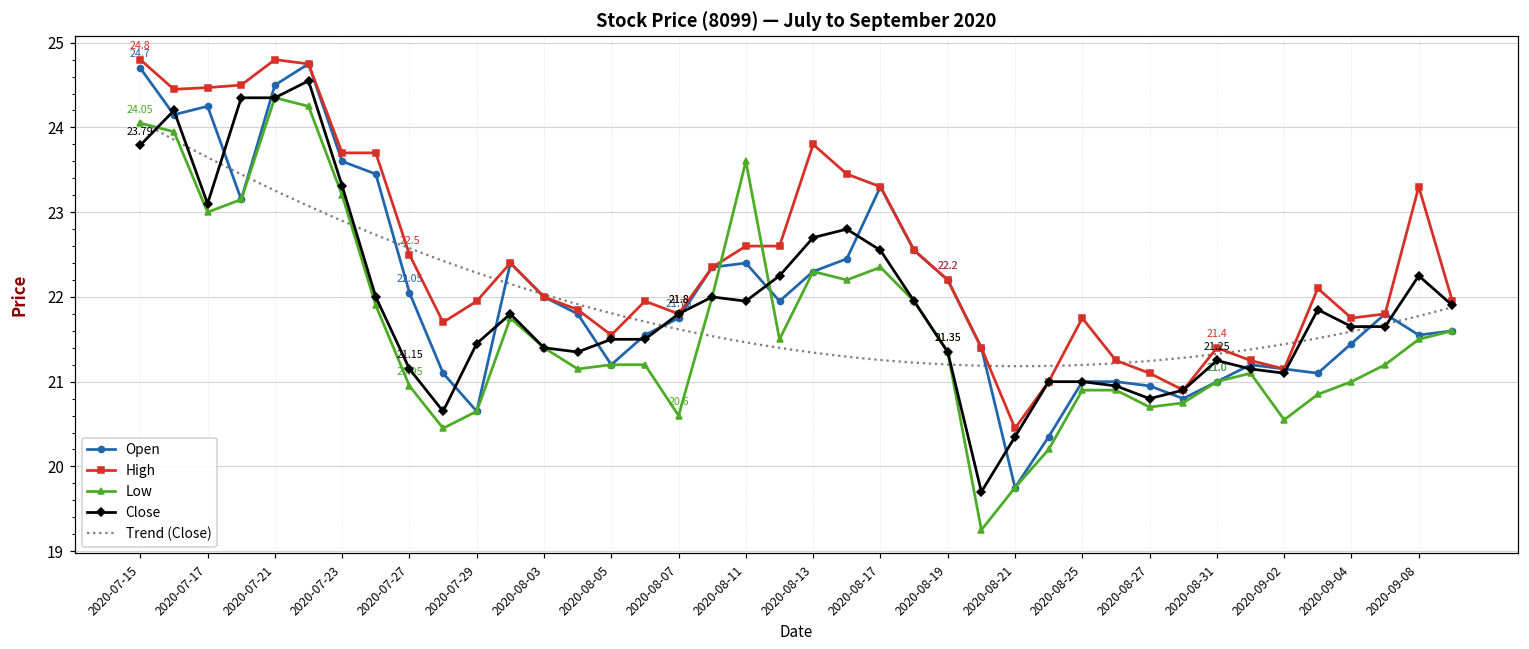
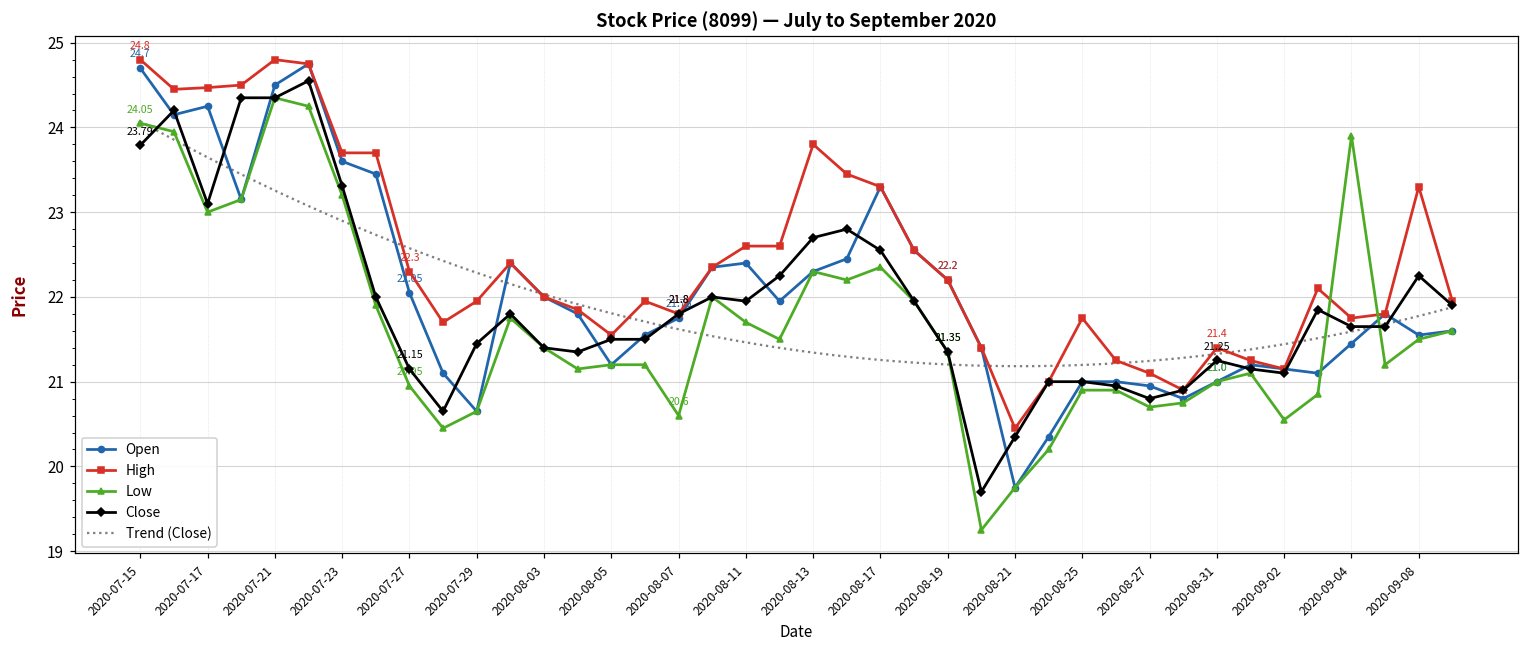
  {
    "Open": {
      "2020-07-17": 24.3,
      "2020-07-21": 24.5,
      "2020-07-23": 23.6,
      "2020-08-11": 22.4,
      "2020-08-27": 21.0,
      "2020-09-04": 21.5,
      "2020-09-08": 21.6
    },
    "High": {
-     "2020-07-27": 22.5,
+     "2020-07-27": 22.3,
      "2020-08-31": 21.4
    },
    "Low": {
      "2020-07-17": 23.0,
      "2020-07-23": 23.2,
-     "2020-08-11": 23.6,
+     "2020-08-11": 21.7,
      "2020-08-17": 22.4,
      "2020-08-25": 20.9,
      "2020-08-27": 20.7,
      "2020-09-02": 20.6,
-     "2020-09-04": 21.0,
+     "2020-09-04": 23.9,
      "2020-09-08": 21.5
    },
    "Close": {
      "2020-07-27": 21.15
    }
  }
